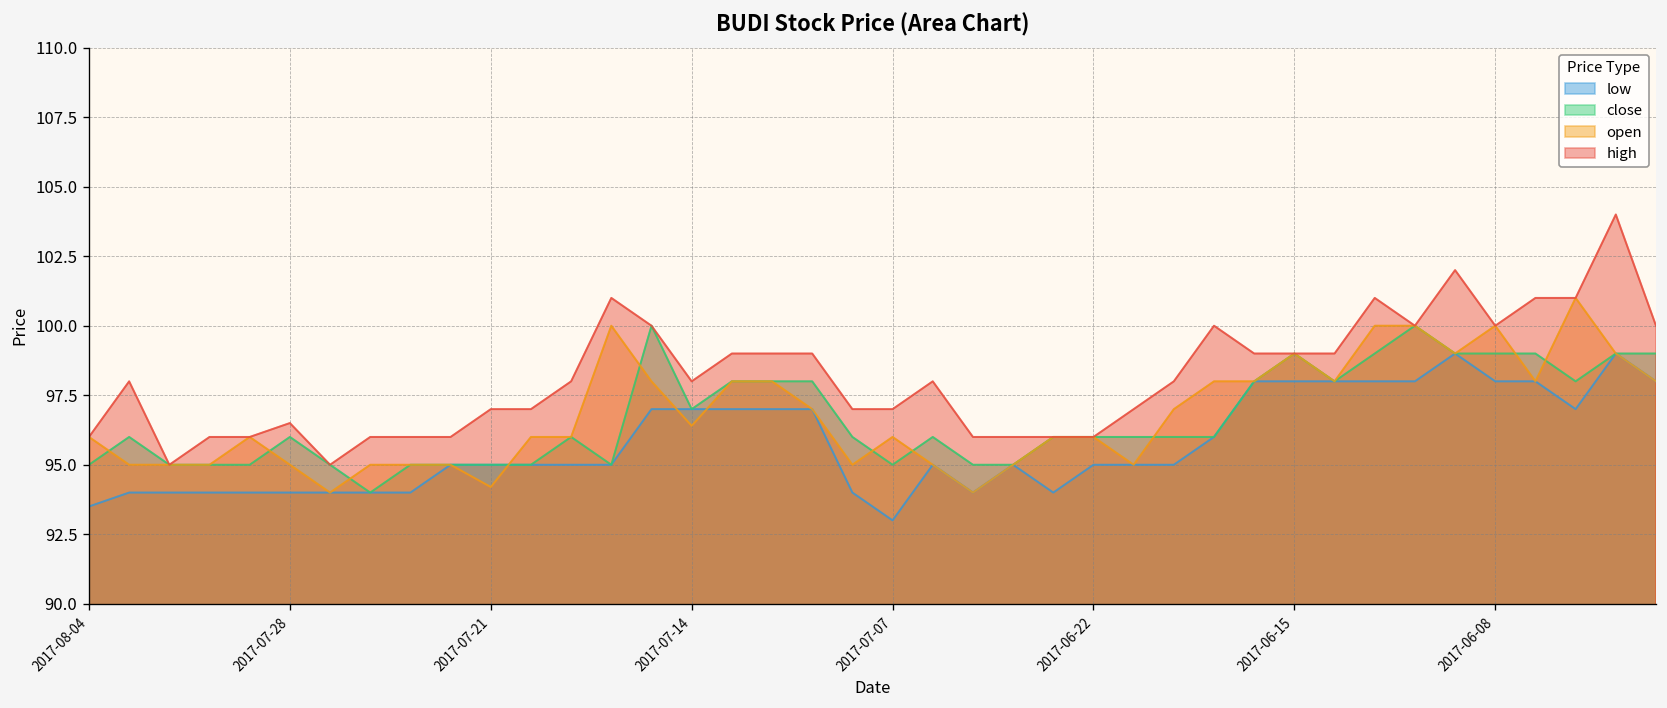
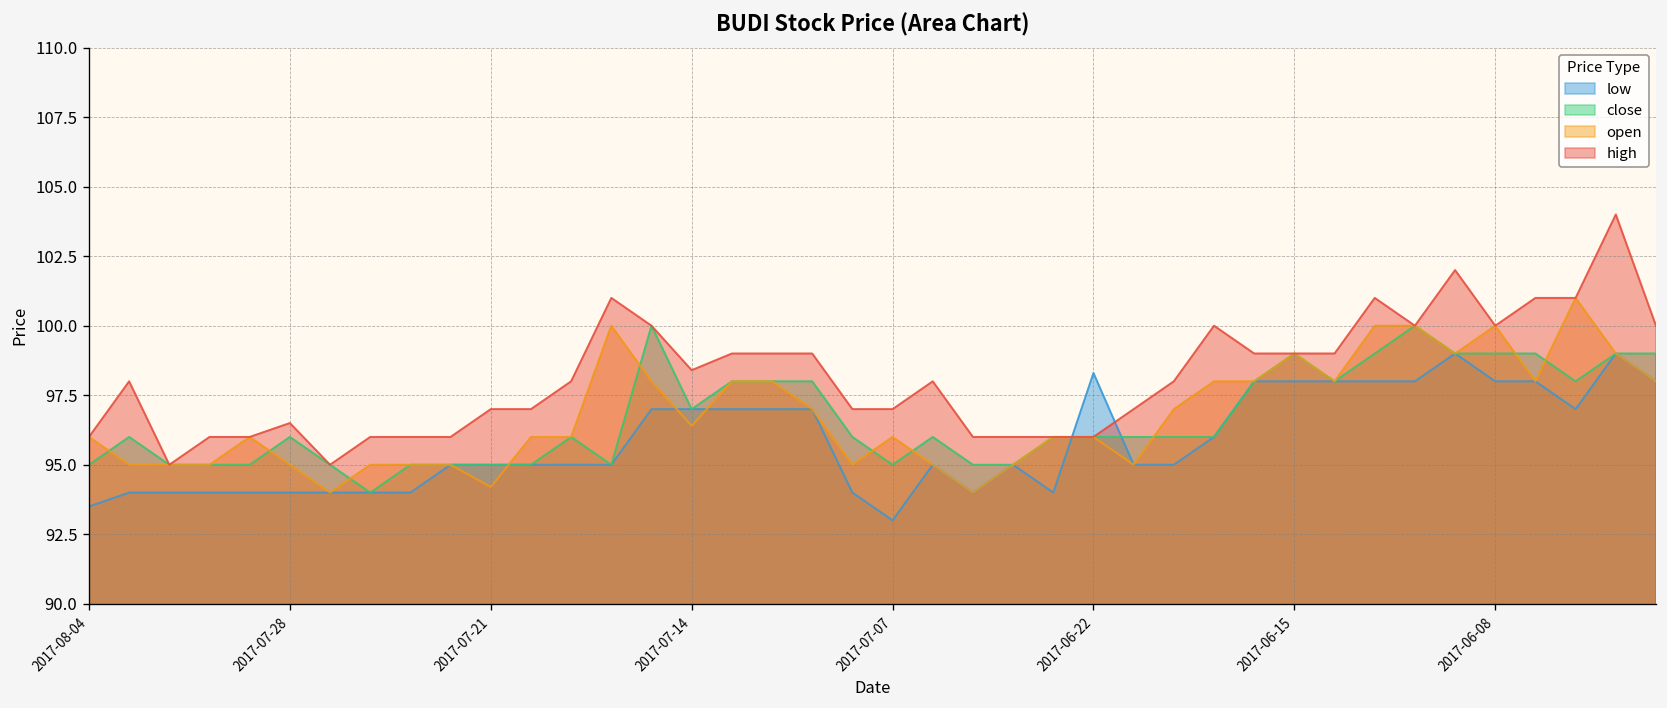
  {
    "low": {
      "2017-08-04": 93.5,
      "2017-07-28": 94.0,
      "2017-07-07": 93.0,
-     "2017-06-22": 95.0,
+     "2017-06-22": 98.3,
      "2017-06-15": 98.0,
      "2017-06-08": 98.0
    },
    "close": {
      "2017-08-04": 95.0,
      "2017-07-28": 96.0,
      "2017-07-07": 95.0,
      "2017-06-08": 99.0
    },
    "open": {
      "2017-07-28": 95.0,
      "2017-07-21": 94.2,
      "2017-07-14": 96.4,
      "2017-07-07": 96.0
    },
    "high": {
      "2017-07-28": 96.5,
      "2017-07-21": 97.0,
-     "2017-07-14": 98.0,
+     "2017-07-14": 98.4,
      "2017-07-07": 97.0
    }
  }
